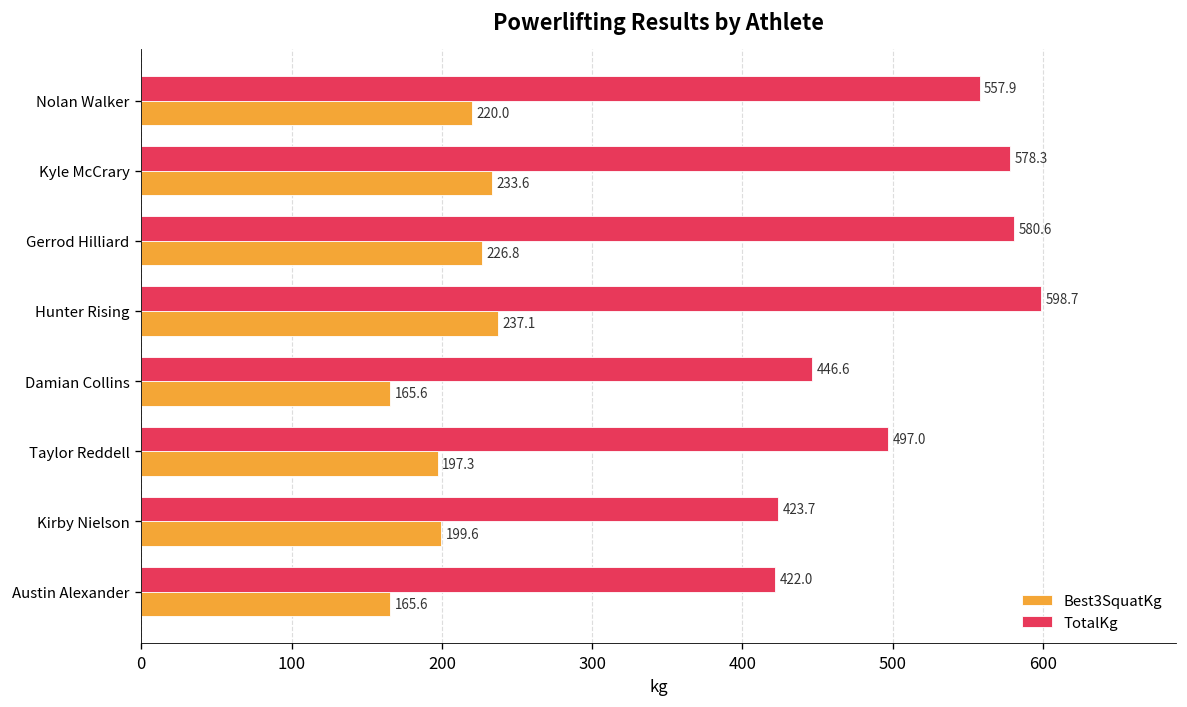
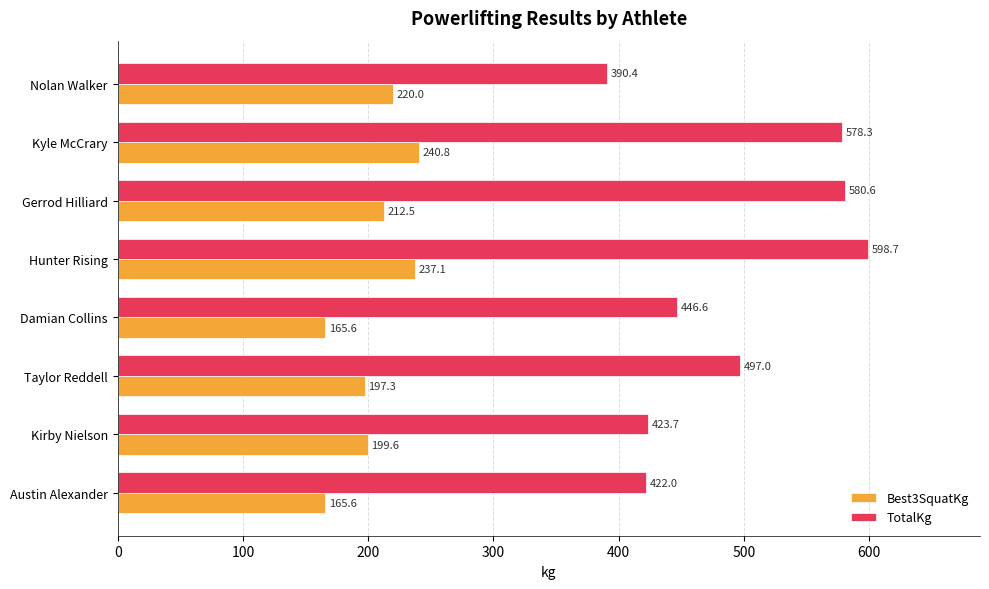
  {
    "Best3SquatKg": {
      "Nolan Walker": 220.0,
-     "Kyle McCrary": 233.6,
-     "Gerrod Hilliard": 226.8,
+     "Kyle McCrary": 240.8,
+     "Gerrod Hilliard": 212.5,
      "Hunter Rising": 237.1,
      "Damian Collins": 165.6,
      "Taylor Reddell": 197.3,
      "Kirby Nielson": 199.6,
      "Austin Alexander": 165.6
    },
    "TotalKg": {
-     "Nolan Walker": 557.9,
+     "Nolan Walker": 390.4,
      "Kyle McCrary": 578.3,
      "Gerrod Hilliard": 580.6,
      "Hunter Rising": 598.7,
      "Damian Collins": 446.6,
      "Taylor Reddell": 497.0,
      "Kirby Nielson": 423.7,
      "Austin Alexander": 422.0
    }
  }
